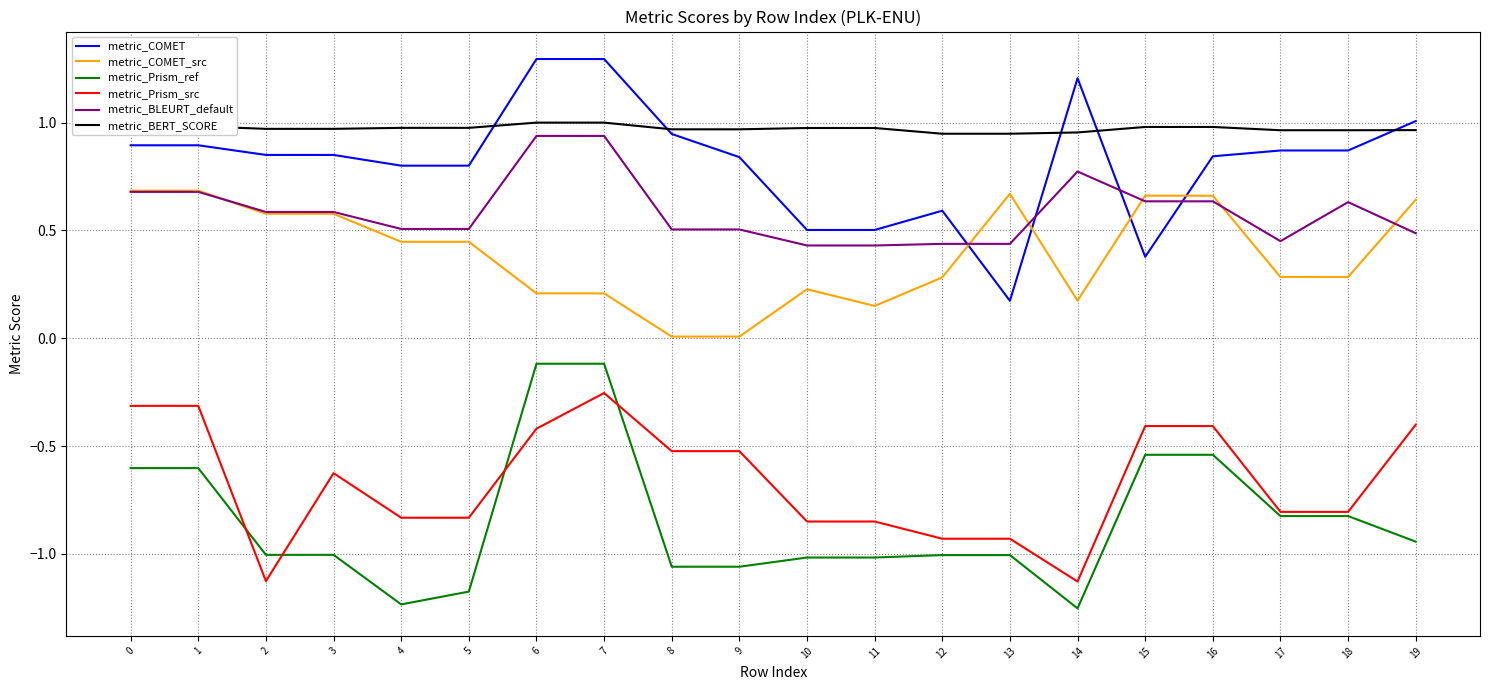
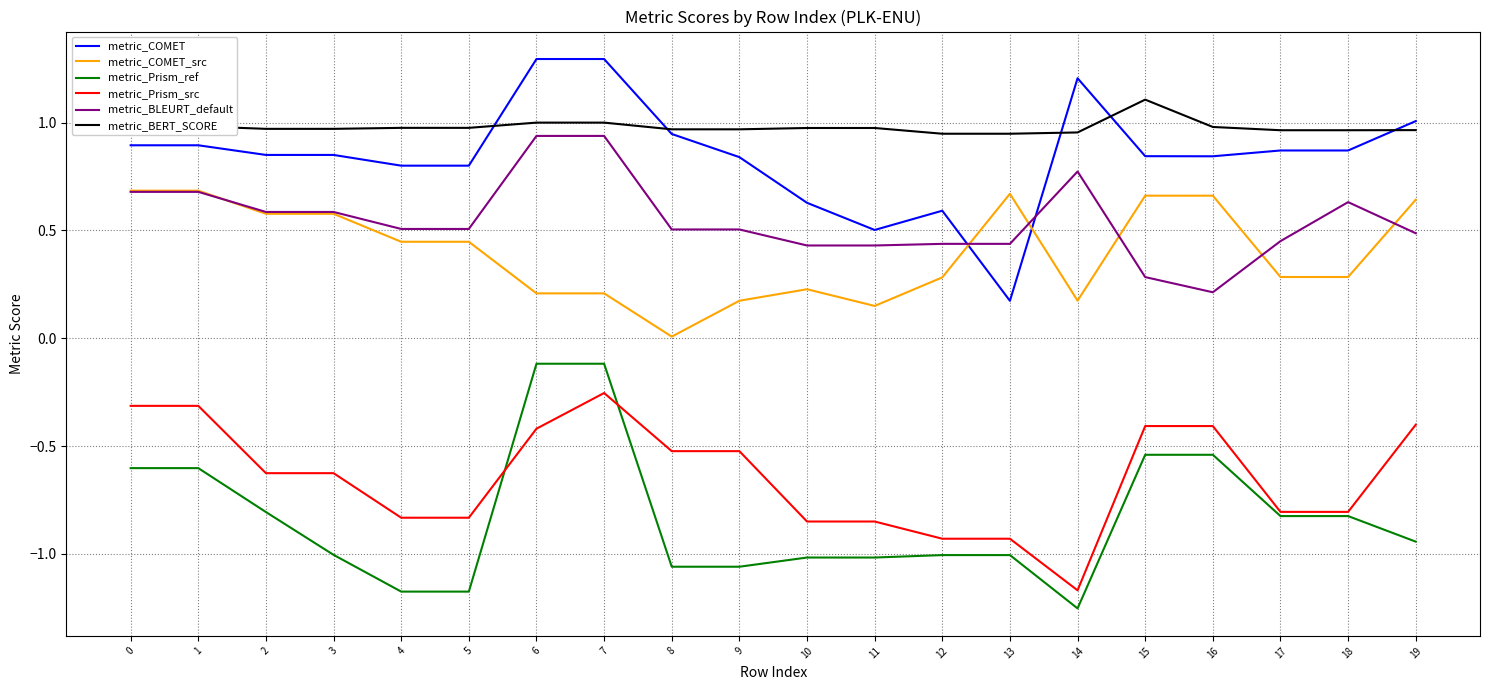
  {
    "metric_COMET": {
      "0": 0.89,
      "1": 0.89,
      "2": 0.85,
      "3": 0.85,
      "4": 0.80,
      "5": 0.80,
      "6": 1.29,
      "7": 1.29,
      "8": 0.95,
      "9": 0.84,
-     "10": 0.50,
+     "10": 0.63,
      "11": 0.50,
      "12": 0.59,
      "13": 0.17,
      "14": 1.21,
-     "15": 0.38,
+     "15": 0.84,
      "16": 0.84,
      "17": 0.87,
      "18": 0.87,
      "19": 1.01
    },
    "metric_COMET_src": {
      "4": 0.45,
      "5": 0.45,
      "6": 0.21,
      "7": 0.21,
      "8": 0.01,
-     "9": 0.01,
+     "9": 0.17,
      "10": 0.23,
      "11": 0.15,
      "12": 0.28,
      "13": 0.67,
      "14": 0.17,
      "15": 0.66,
      "16": 0.66,
      "17": 0.28,
      "18": 0.28,
      "19": 0.64
    },
    "metric_Prism_ref": {
      "0": -0.60,
      "1": -0.60,
-     "2": -1.00,
+     "2": -0.81,
      "3": -1.00,
-     "4": -1.23,
+     "4": -1.18,
      "5": -1.18,
      "6": -0.12,
      "7": -0.12,
      "8": -1.06,
      "9": -1.06,
      "10": -1.02,
      "11": -1.02,
      "12": -1.01,
      "13": -1.01,
      "14": -1.25,
      "15": -0.54,
      "16": -0.54,
      "17": -0.83,
      "18": -0.83,
      "19": -0.94
    },
    "metric_Prism_src": {
      "0": -0.31,
      "1": -0.31,
-     "2": -1.13,
+     "2": -0.63,
      "3": -0.63,
      "4": -0.83,
      "5": -0.83,
      "6": -0.42,
      "7": -0.25,
      "8": -0.52,
      "9": -0.52,
      "10": -0.85,
      "11": -0.85,
      "12": -0.93,
      "13": -0.93,
-     "14": -1.13,
+     "14": -1.17,
      "15": -0.41,
      "16": -0.41,
      "17": -0.81,
      "18": -0.81,
      "19": -0.40
    },
    "metric_BLEURT_default": {
      "4": 0.51,
      "5": 0.51,
      "6": 0.94,
      "7": 0.94,
      "8": 0.50,
      "9": 0.50,
      "10": 0.43,
      "11": 0.43,
      "12": 0.44,
      "13": 0.44,
      "14": 0.77,
-     "15": 0.63,
-     "16": 0.63,
+     "15": 0.28,
+     "16": 0.21,
      "17": 0.45,
      "18": 0.63,
      "19": 0.49
    },
    "metric_BERT_SCORE": {
      "2": 0.97,
      "3": 0.97,
      "4": 0.98,
      "5": 0.98,
      "6": 1.00,
      "7": 1.00,
      "8": 0.97,
      "9": 0.97,
      "10": 0.98,
      "11": 0.98,
      "12": 0.95,
      "13": 0.95,
      "14": 0.95,
-     "15": 0.98,
+     "15": 1.11,
      "16": 0.98,
      "17": 0.96,
      "18": 0.96,
      "19": 0.97
    }
  }
